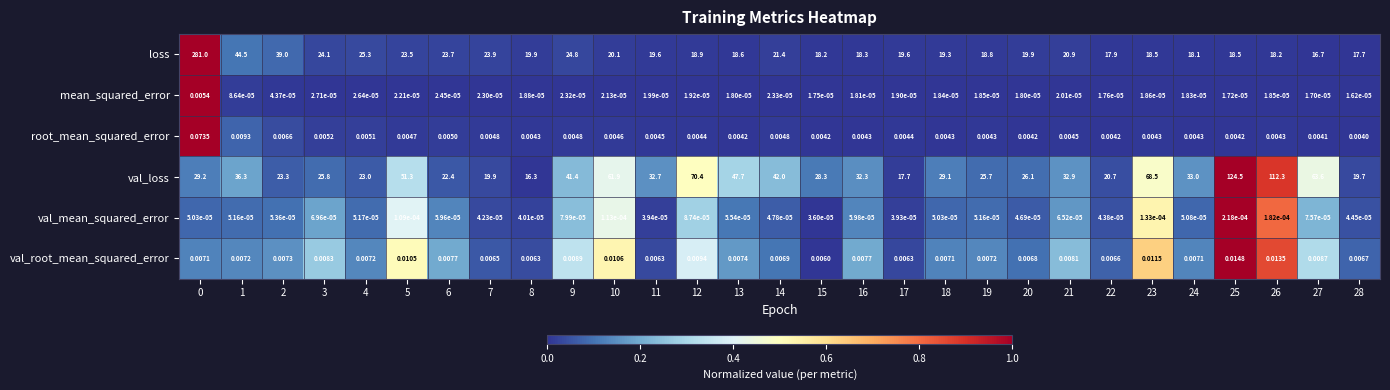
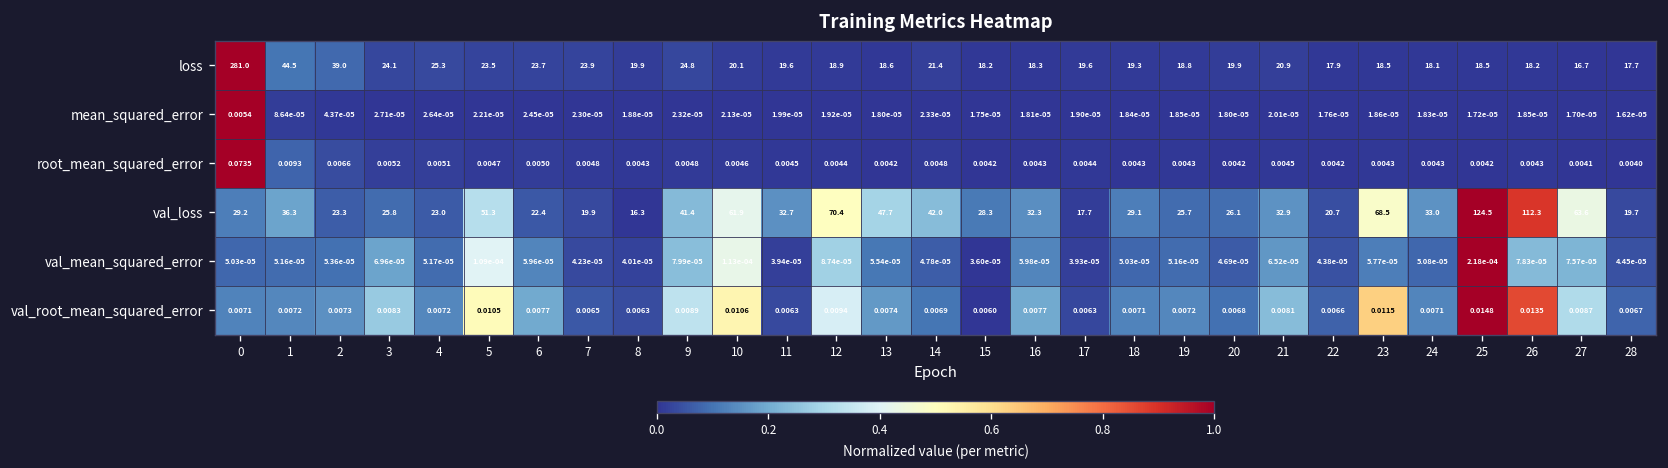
  {
    "loss": {
      "0": "281.0",
      "1": "44.5",
      "2": "39.0",
      "3": "24.1",
      "4": "25.3",
      "5": "23.5",
      "6": "23.7",
      "7": "23.9",
      "8": "19.9",
      "9": "24.8",
      "10": "20.1",
      "11": "19.6",
      "12": "18.9",
      "13": "18.6",
      "14": "21.4",
      "15": "18.2",
      "16": "18.3",
      "17": "19.6",
      "18": "19.3",
      "19": "18.8",
      "20": "19.9",
      "21": "20.9",
      "22": "17.9",
      "23": "18.5",
      "24": "18.1",
      "25": "18.5",
      "26": "18.2",
      "27": "16.7",
      "28": "17.7"
    },
    "mean_squared_error": {
      "0": "0.0054",
      "1": "8.64e-05",
      "2": "4.37e-05",
      "3": "2.71e-05",
      "4": "2.64e-05",
      "5": "2.21e-05",
      "6": "2.45e-05",
      "7": "2.30e-05",
      "8": "1.88e-05",
      "9": "2.32e-05",
      "10": "2.13e-05",
      "11": "1.99e-05",
      "12": "1.92e-05",
      "13": "1.80e-05",
      "14": "2.33e-05",
      "15": "1.75e-05",
      "16": "1.81e-05",
      "17": "1.90e-05",
      "18": "1.84e-05",
      "19": "1.85e-05",
      "20": "1.80e-05",
      "21": "2.01e-05",
      "22": "1.76e-05",
      "23": "1.86e-05",
      "24": "1.83e-05",
      "25": "1.72e-05",
      "26": "1.85e-05",
      "27": "1.70e-05",
      "28": "1.62e-05"
    },
    "root_mean_squared_error": {
      "0": "0.0735",
      "1": "0.0093",
      "2": "0.0066",
      "3": "0.0052",
      "4": "0.0051",
      "5": "0.0047",
      "6": "0.0050",
      "7": "0.0048",
      "8": "0.0043",
      "9": "0.0048",
      "10": "0.0046",
      "11": "0.0045",
      "12": "0.0044",
      "13": "0.0042",
      "14": "0.0048",
      "15": "0.0042",
      "16": "0.0043",
      "17": "0.0044",
      "18": "0.0043",
      "19": "0.0043",
      "20": "0.0042",
      "21": "0.0045",
      "22": "0.0042",
      "23": "0.0043",
      "24": "0.0043",
      "25": "0.0042",
      "26": "0.0043",
      "27": "0.0041",
      "28": "0.0040"
    },
    "val_loss": {
      "0": "29.2",
      "1": "36.3",
      "2": "23.3",
      "3": "25.8",
      "4": "23.0",
      "5": "51.3",
      "6": "22.4",
      "7": "19.9",
      "8": "16.3",
      "9": "41.4",
      "11": "32.7",
      "12": "70.4",
      "13": "47.7",
      "14": "42.0",
      "15": "28.3",
      "16": "32.3",
      "17": "17.7",
      "18": "29.1",
      "19": "25.7",
      "20": "26.1",
      "21": "32.9",
      "22": "20.7",
      "23": "68.5",
      "24": "33.0",
      "25": "124.5",
      "26": "112.3",
      "28": "19.7"
    },
    "val_mean_squared_error": {
      "0": "5.03e-05",
      "1": "5.16e-05",
      "2": "5.36e-05",
      "3": "6.96e-05",
      "4": "5.17e-05",
      "6": "5.96e-05",
      "7": "4.23e-05",
      "8": "4.01e-05",
      "9": "7.99e-05",
      "11": "3.94e-05",
      "12": "8.74e-05",
      "13": "5.54e-05",
      "14": "4.78e-05",
      "15": "3.60e-05",
      "16": "5.98e-05",
      "17": "3.93e-05",
      "18": "5.03e-05",
      "19": "5.16e-05",
      "20": "4.69e-05",
      "21": "6.52e-05",
      "22": "4.38e-05",
-     "23": "1.33e-04",
+     "23": "5.77e-05",
      "24": "5.08e-05",
      "25": "2.18e-04",
-     "26": "1.82e-04",
+     "26": "7.83e-05",
      "27": "7.57e-05",
      "28": "4.45e-05"
    },
    "val_root_mean_squared_error": {
      "0": "0.0071",
      "1": "0.0072",
      "2": "0.0073",
      "3": "0.0083",
      "4": "0.0072",
      "5": "0.0105",
      "6": "0.0077",
      "7": "0.0065",
      "8": "0.0063",
      "9": "0.0089",
      "10": "0.0106",
      "11": "0.0063",
      "13": "0.0074",
      "14": "0.0069",
      "15": "0.0060",
      "16": "0.0077",
      "17": "0.0063",
      "18": "0.0071",
      "19": "0.0072",
      "20": "0.0068",
      "21": "0.0081",
      "22": "0.0066",
      "23": "0.0115",
      "24": "0.0071",
      "25": "0.0148",
      "26": "0.0135",
      "27": "0.0087",
      "28": "0.0067"
    }
  }
